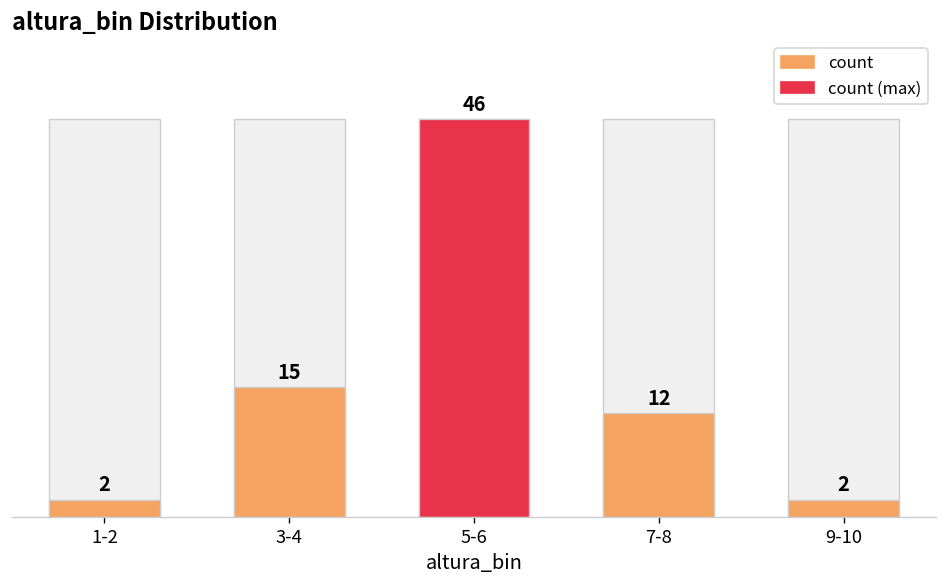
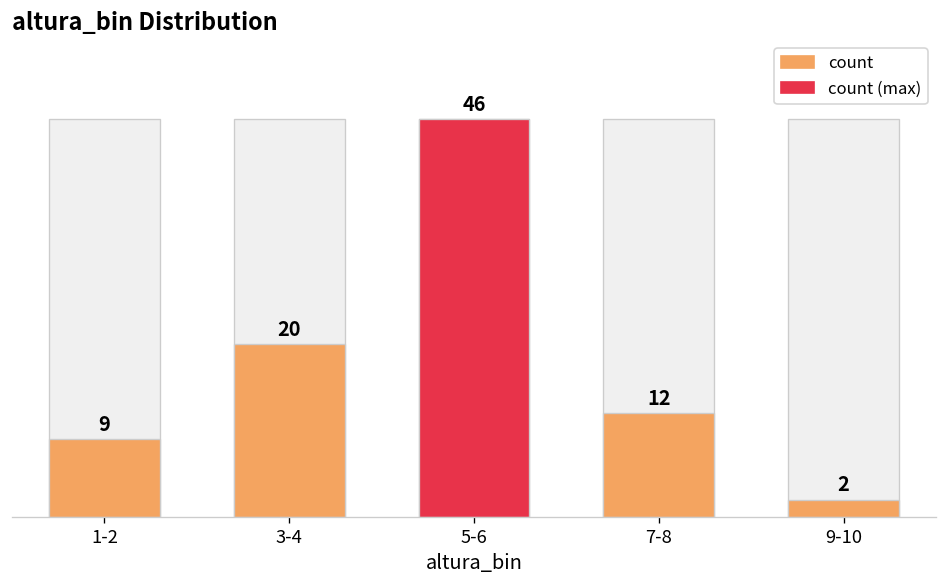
  {
    "count": {
-     "1-2": 2,
-     "3-4": 15,
+     "1-2": 9,
+     "3-4": 20,
      "5-6": 46
    }
  }
